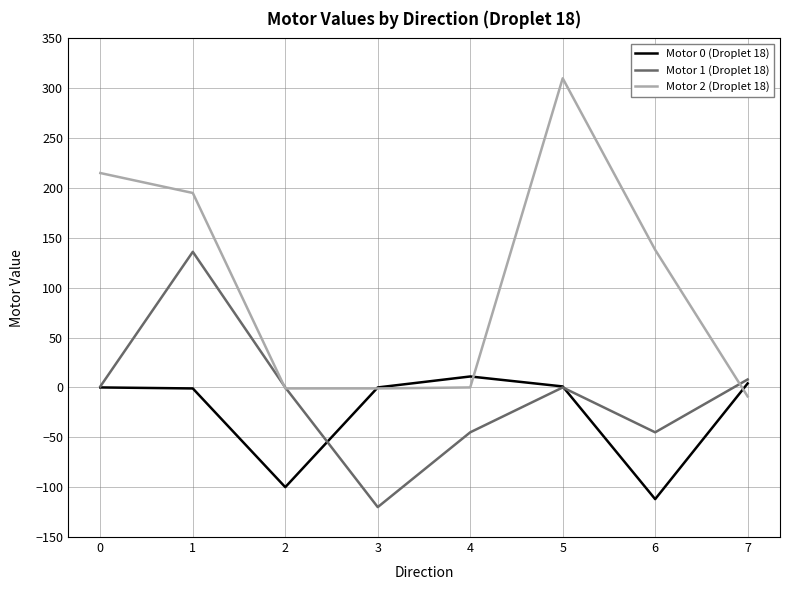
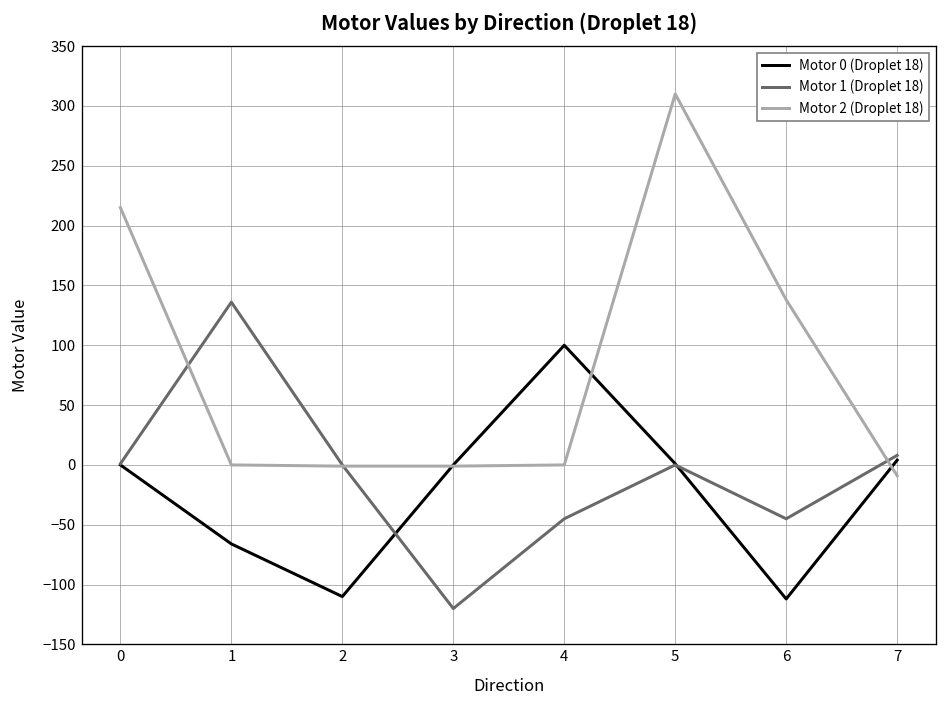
  {
    "Motor 0 (Droplet 18)": {
-     "1": 0,
-     "2": -100,
-     "4": 10,
+     "1": -70,
+     "2": -110,
+     "4": 100,
      "6": -110,
      "7": 0
    },
    "Motor 1 (Droplet 18)": {
      "1": 140,
      "3": -120,
      "4": -50,
      "6": -50,
      "7": 10
    },
    "Motor 2 (Droplet 18)": {
      "0": 220,
-     "1": 200,
+     "1": 0,
      "4": 0,
      "5": 310,
      "6": 140,
      "7": -10
    }
  }
